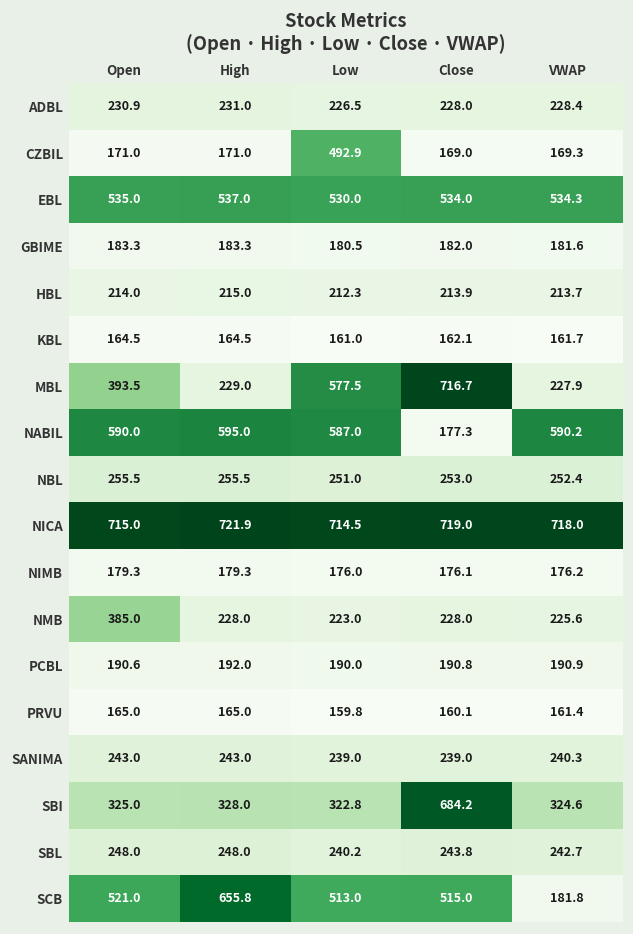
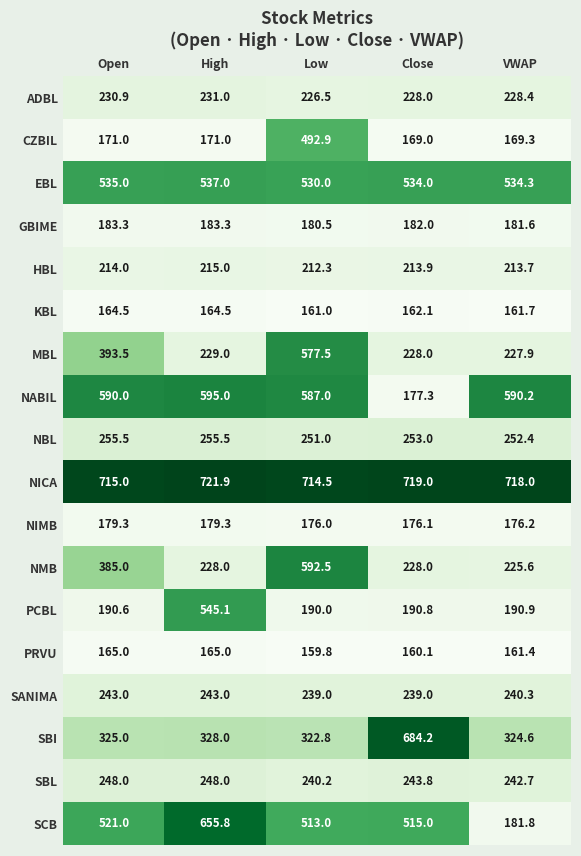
  {
    "ADBL": {
      "Open": 230.9,
      "High": 231.0,
      "Low": 226.5,
      "Close": 228.0,
      "VWAP": 228.4
    },
    "CZBIL": {
      "Open": 171.0,
      "High": 171.0,
      "Low": 492.9,
      "Close": 169.0,
      "VWAP": 169.3
    },
    "EBL": {
      "Open": 535.0,
      "High": 537.0,
      "Low": 530.0,
      "Close": 534.0,
      "VWAP": 534.3
    },
    "GBIME": {
      "Open": 183.3,
      "High": 183.3,
      "Low": 180.5,
      "Close": 182.0,
      "VWAP": 181.6
    },
    "HBL": {
      "Open": 214.0,
      "High": 215.0,
      "Low": 212.3,
      "Close": 213.9,
      "VWAP": 213.7
    },
    "KBL": {
      "Open": 164.5,
      "High": 164.5,
      "Low": 161.0,
      "Close": 162.1,
      "VWAP": 161.7
    },
    "MBL": {
      "Open": 393.5,
      "High": 229.0,
      "Low": 577.5,
-     "Close": 716.7,
+     "Close": 228.0,
      "VWAP": 227.9
    },
    "NABIL": {
      "Open": 590.0,
      "High": 595.0,
      "Low": 587.0,
      "Close": 177.3,
      "VWAP": 590.2
    },
    "NBL": {
      "Open": 255.5,
      "High": 255.5,
      "Low": 251.0,
      "Close": 253.0,
      "VWAP": 252.4
    },
    "NICA": {
      "Open": 715.0,
      "High": 721.9,
      "Low": 714.5,
      "Close": 719.0,
      "VWAP": 718.0
    },
    "NIMB": {
      "Open": 179.3,
      "High": 179.3,
      "Low": 176.0,
      "Close": 176.1,
      "VWAP": 176.2
    },
    "NMB": {
      "Open": 385.0,
      "High": 228.0,
-     "Low": 223.0,
+     "Low": 592.5,
      "Close": 228.0,
      "VWAP": 225.6
    },
    "PCBL": {
      "Open": 190.6,
-     "High": 192.0,
+     "High": 545.1,
      "Low": 190.0,
      "Close": 190.8,
      "VWAP": 190.9
    },
    "PRVU": {
      "Open": 165.0,
      "High": 165.0,
      "Low": 159.8,
      "Close": 160.1,
      "VWAP": 161.4
    },
    "SANIMA": {
      "Open": 243.0,
      "High": 243.0,
      "Low": 239.0,
      "Close": 239.0,
      "VWAP": 240.3
    },
    "SBI": {
      "Open": 325.0,
      "High": 328.0,
      "Low": 322.8,
      "Close": 684.2,
      "VWAP": 324.6
    },
    "SBL": {
      "Open": 248.0,
      "High": 248.0,
      "Low": 240.2,
      "Close": 243.8,
      "VWAP": 242.7
    },
    "SCB": {
      "Open": 521.0,
      "High": 655.8,
      "Low": 513.0,
      "Close": 515.0,
      "VWAP": 181.8
    }
  }
